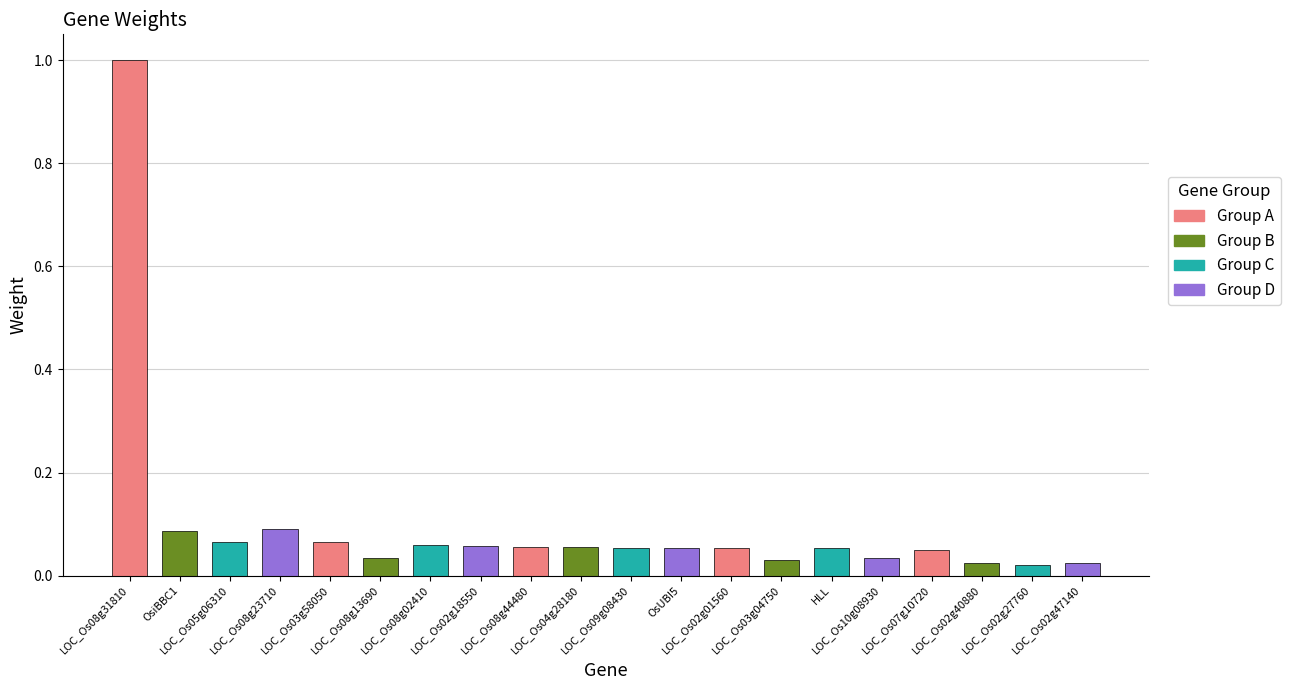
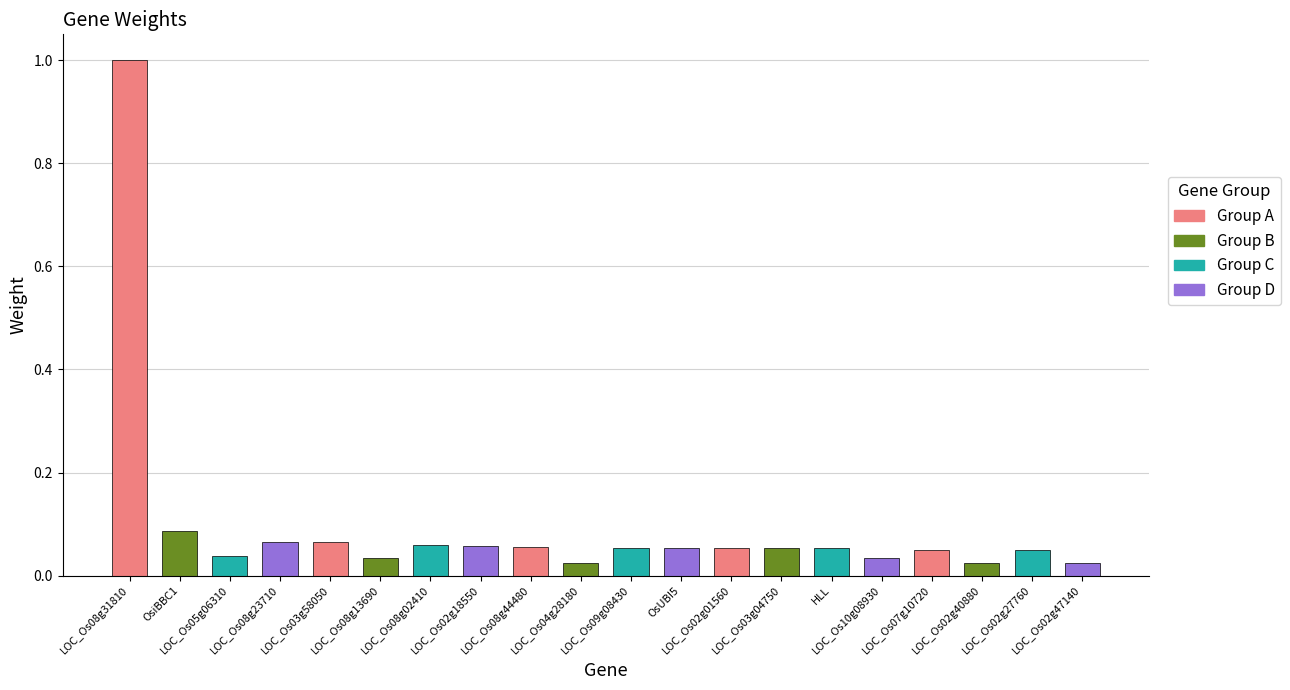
  {
    "LOC_Os08g31810": 1.00,
    "OsiBBC1": 0.09,
-   "LOC_Os05g06310": 0.07,
-   "LOC_Os08g23710": 0.09,
+   "LOC_Os05g06310": 0.04,
+   "LOC_Os08g23710": 0.07,
    "LOC_Os03g58050": 0.06,
    "LOC_Os08g13690": 0.03,
    "LOC_Os08g02410": 0.06,
    "LOC_Os02g18550": 0.06,
    "LOC_Os08g44480": 0.06,
-   "LOC_Os04g28180": 0.06,
+   "LOC_Os04g28180": 0.02,
    "LOC_Os09g08430": 0.05,
    "OsUBI5": 0.05,
    "LOC_Os02g01560": 0.05,
-   "LOC_Os03g04750": 0.03,
+   "LOC_Os03g04750": 0.05,
    "HLL": 0.05,
    "LOC_Os10g08930": 0.03,
    "LOC_Os07g10720": 0.05,
    "LOC_Os02g40880": 0.02,
-   "LOC_Os02g27760": 0.02,
+   "LOC_Os02g27760": 0.05,
    "LOC_Os02g47140": 0.02
  }
